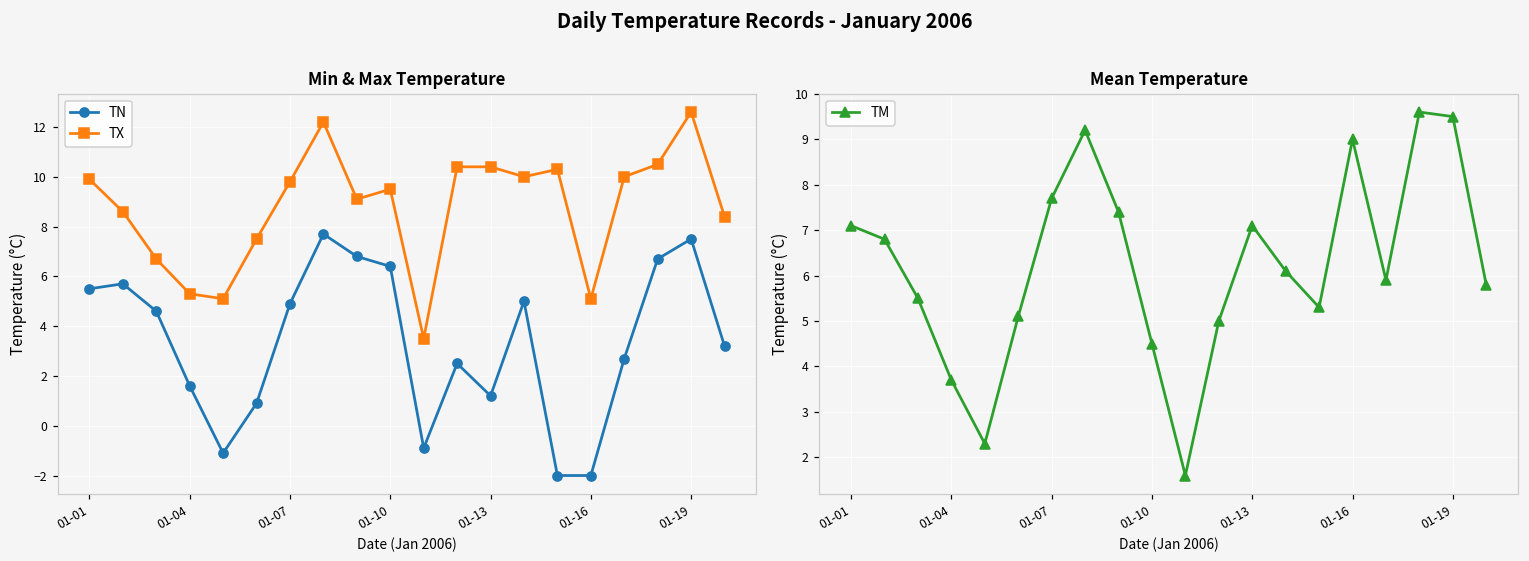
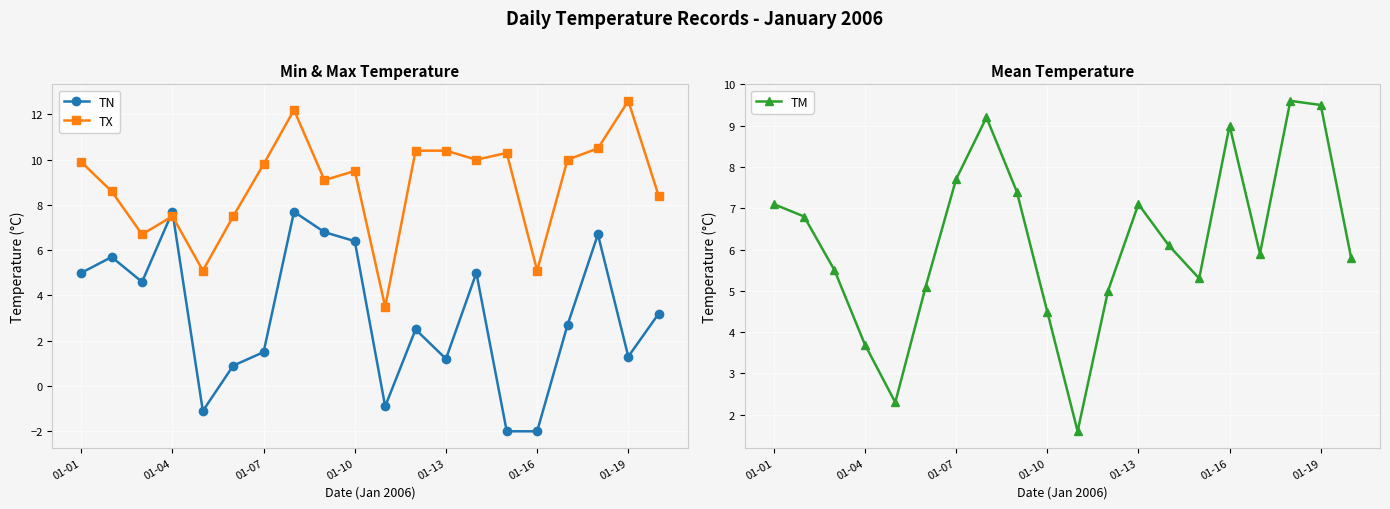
  {
    "Min & Max Temperature": {
      "TN": {
-       "01-01": 5.5,
-       "01-04": 1.6,
-       "01-07": 4.9,
+       "01-01": 5.0,
+       "01-04": 7.7,
+       "01-07": 1.5,
        "01-10": 6.4,
        "01-13": 1.2,
        "01-16": -2.0,
-       "01-19": 7.5
+       "01-19": 1.3
      },
      "TX": {
        "01-01": 9.9,
-       "01-04": 5.3,
+       "01-04": 7.5,
        "01-07": 9.8,
        "01-10": 9.5,
        "01-13": 10.4,
        "01-16": 5.1,
        "01-19": 12.6
      }
    },
    "Mean Temperature": {
      "01-01": 7.1,
      "01-04": 3.7,
      "01-07": 7.7,
      "01-10": 4.5,
      "01-13": 7.1,
      "01-16": 9.0,
      "01-19": 9.5
    }
  }
